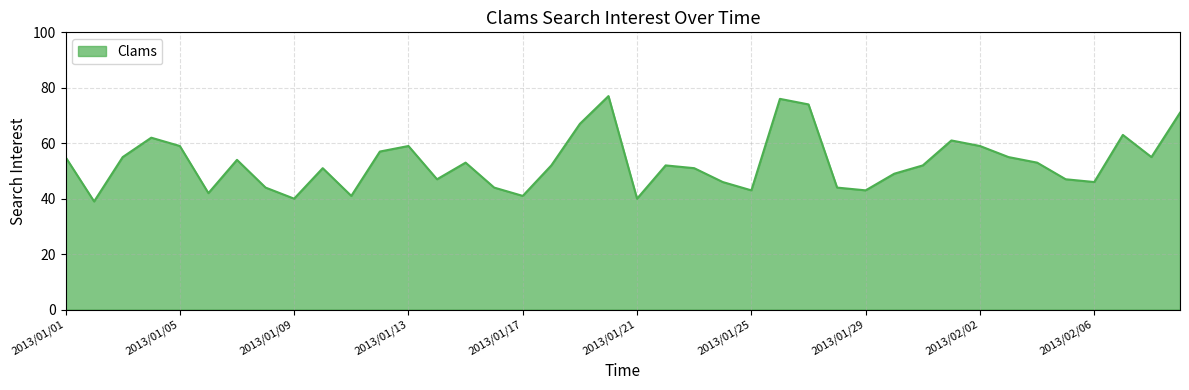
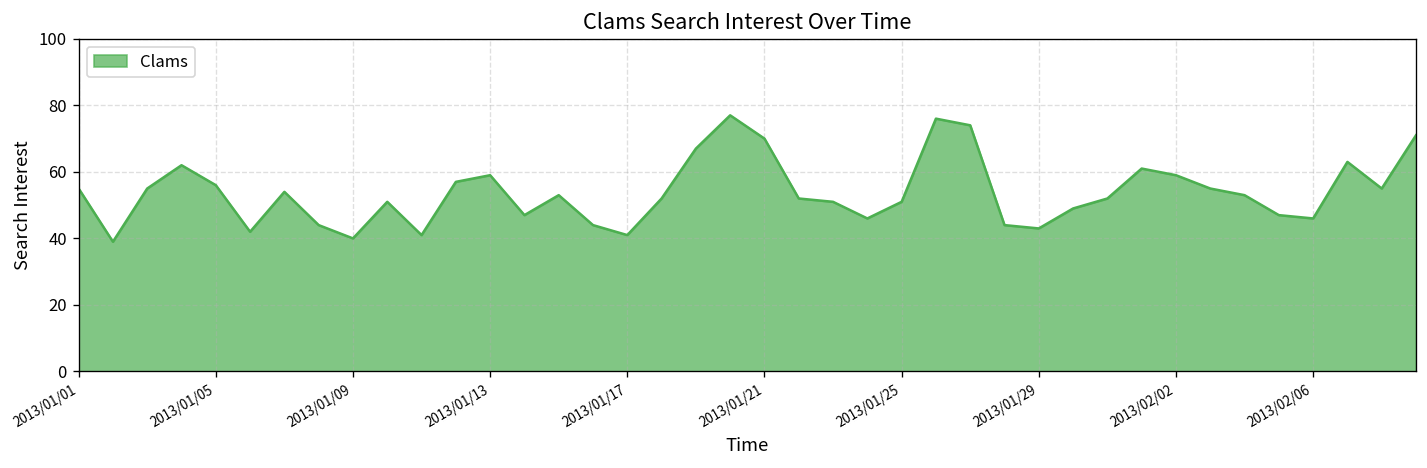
  {
    "2013/01/01": 55,
-   "2013/01/05": 59,
+   "2013/01/05": 56,
    "2013/01/09": 40,
    "2013/01/13": 59,
    "2013/01/17": 41,
-   "2013/01/21": 40,
-   "2013/01/25": 43,
+   "2013/01/21": 70,
+   "2013/01/25": 51,
    "2013/01/29": 43,
    "2013/02/02": 59,
    "2013/02/06": 46
  }
